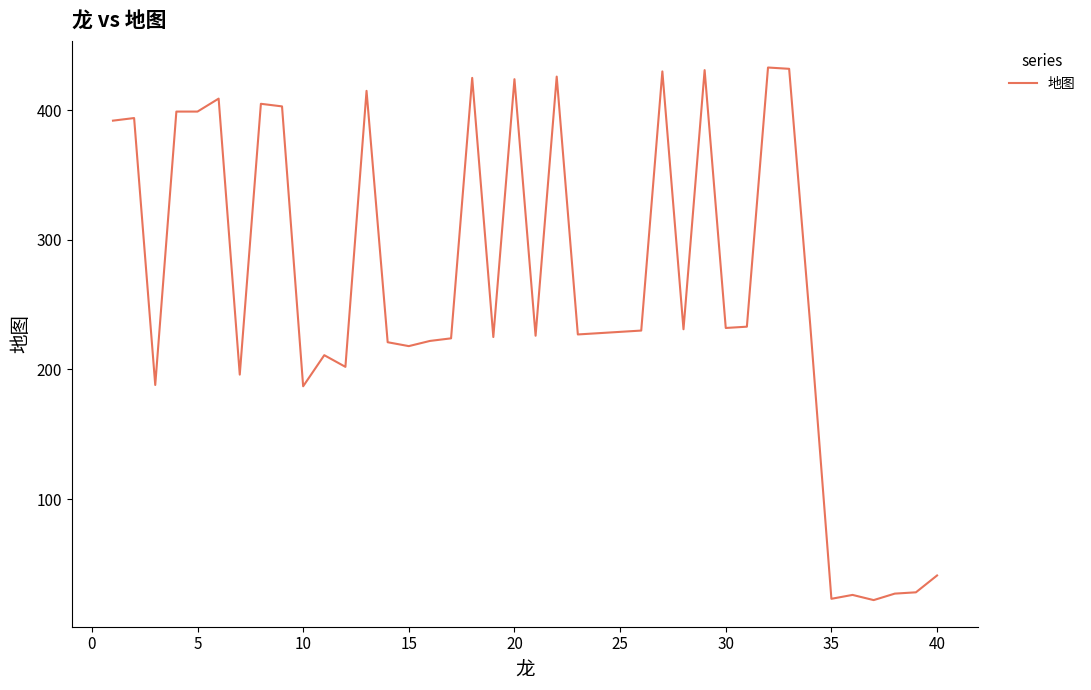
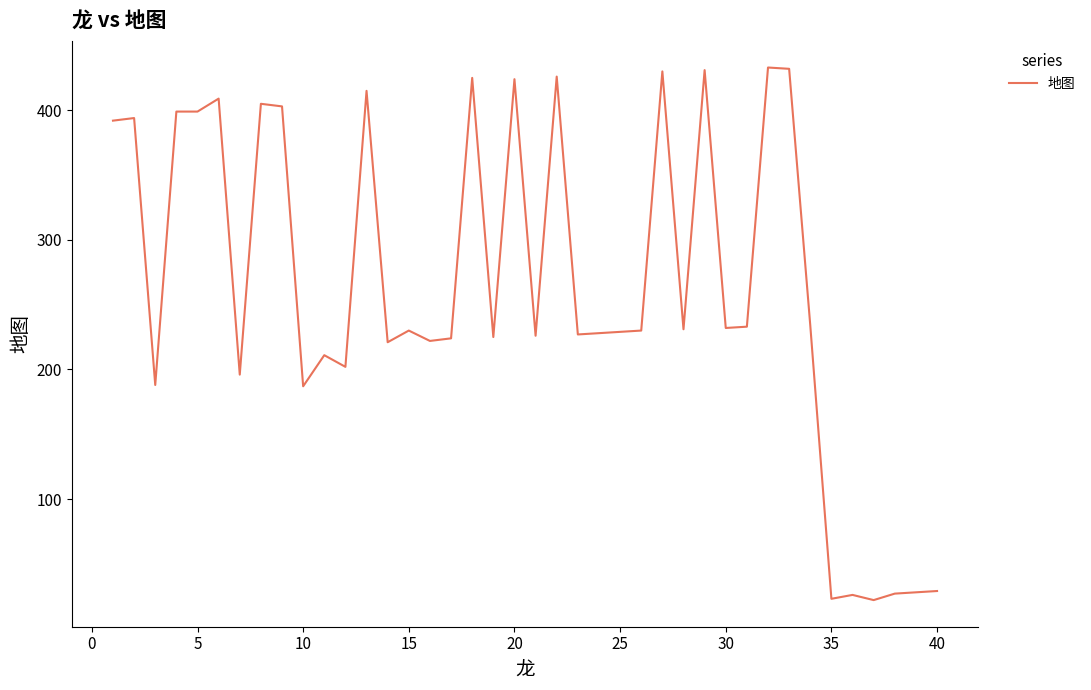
  {
    "5": 399,
    "10": 187,
-   "15": 218,
+   "15": 230,
    "20": 424,
    "25": 229,
    "30": 232,
    "35": 23,
-   "40": 41
+   "40": 29
  }
